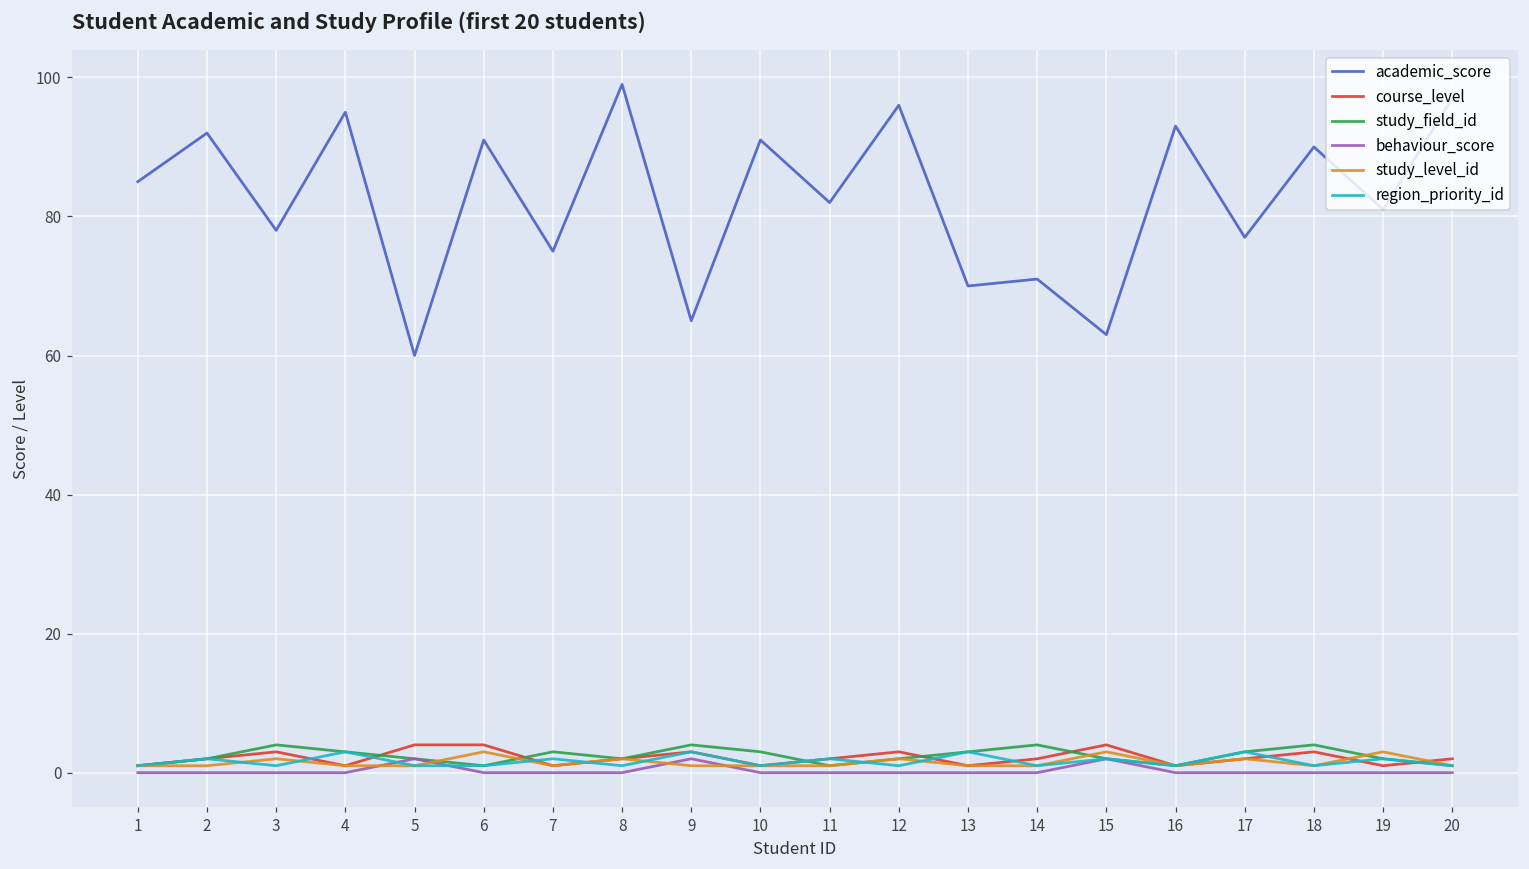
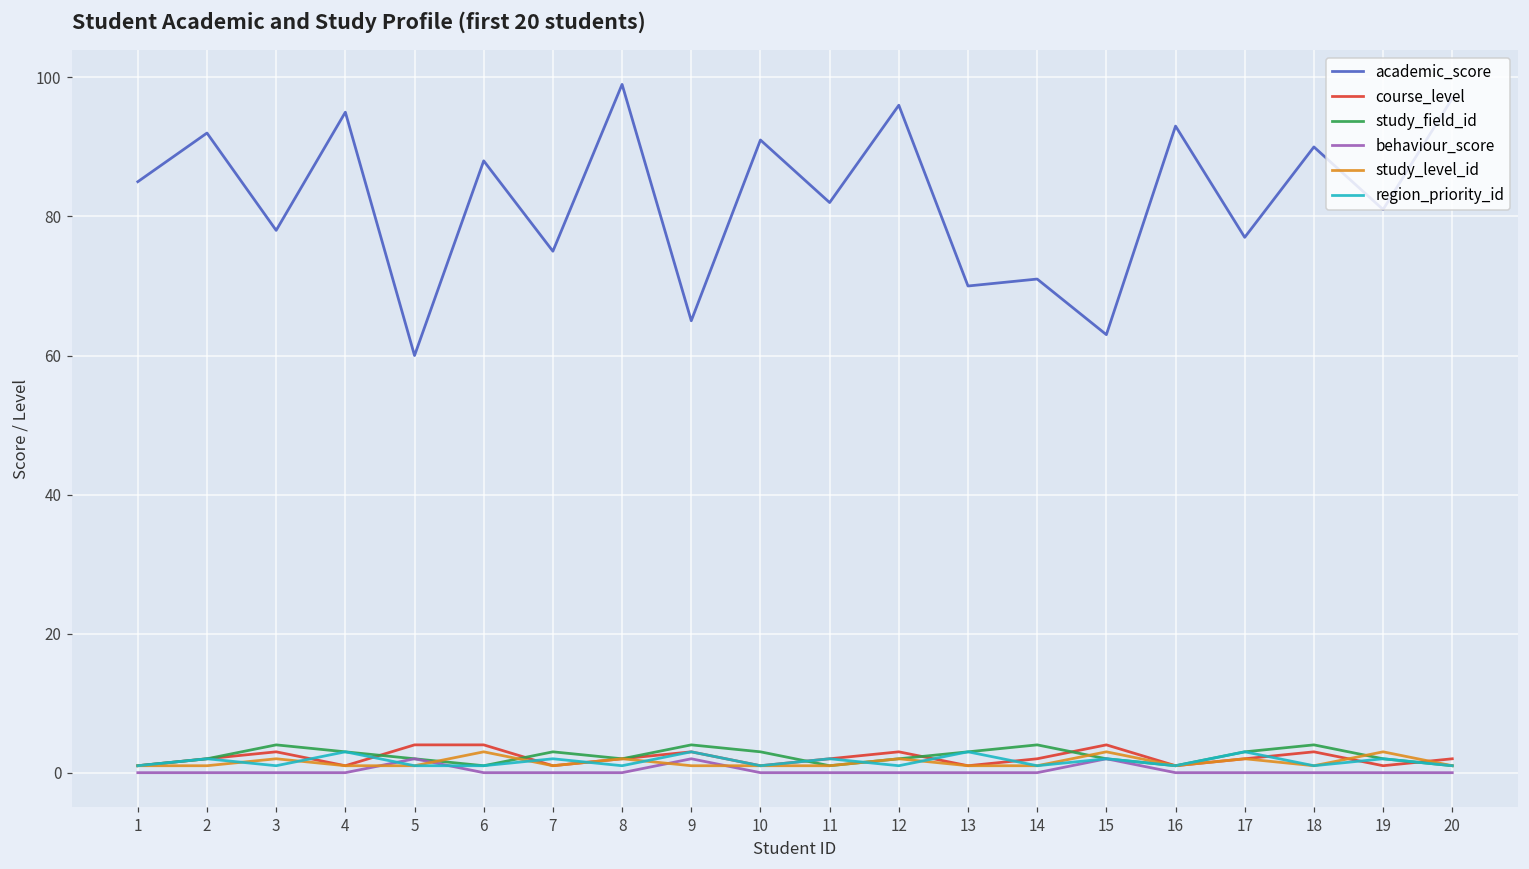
  {
    "academic_score": {
      "1": 85,
      "2": 92,
      "3": 78,
      "4": 95,
      "5": 60,
-     "6": 91,
+     "6": 88,
      "7": 75,
      "8": 99,
      "9": 65,
      "10": 91,
      "11": 82,
      "12": 96,
      "13": 70,
      "14": 71,
      "15": 63,
      "16": 93,
      "17": 77,
      "18": 90,
      "19": 81
    },
    "course_level": {
      "3": 3,
      "5": 4,
      "6": 4,
      "12": 3,
      "14": 2,
      "15": 4,
      "18": 3,
      "19": 1,
      "20": 2
    },
    "study_field_id": {
      "3": 4,
      "7": 3,
      "9": 4,
      "10": 3,
      "14": 4,
      "18": 4
    },
    "behaviour_score": {
      "1": 0,
      "2": 0,
      "3": 0,
      "4": 0,
      "6": 0,
      "7": 0,
      "8": 0,
      "9": 2,
      "10": 0,
      "11": 0,
      "12": 0,
      "13": 0,
      "14": 0,
      "16": 0,
      "17": 0,
      "18": 0,
      "19": 0,
      "20": 0
    },
    "study_level_id": {
      "2": 1,
      "3": 2,
      "6": 3,
      "9": 1,
      "15": 3,
      "19": 3
    },
    "region_priority_id": {
      "3": 1,
      "7": 2,
      "8": 1,
      "12": 1
    }
  }
